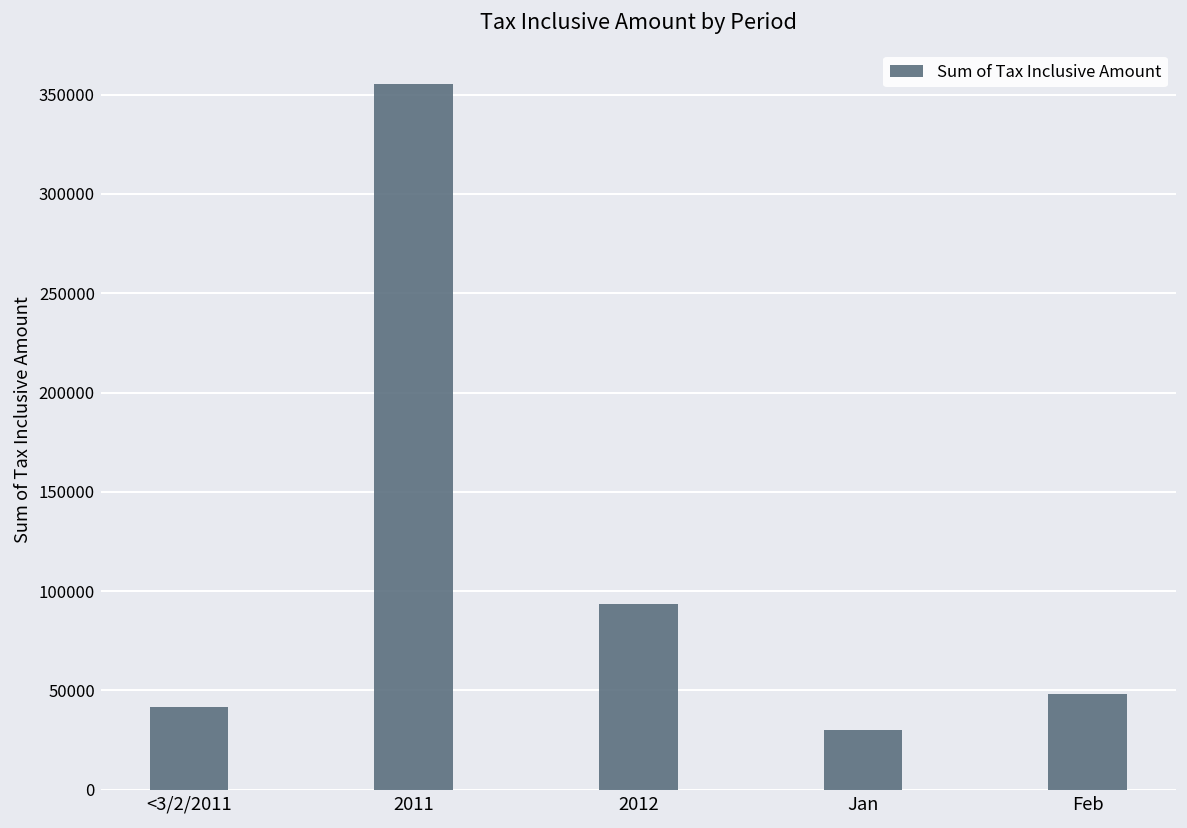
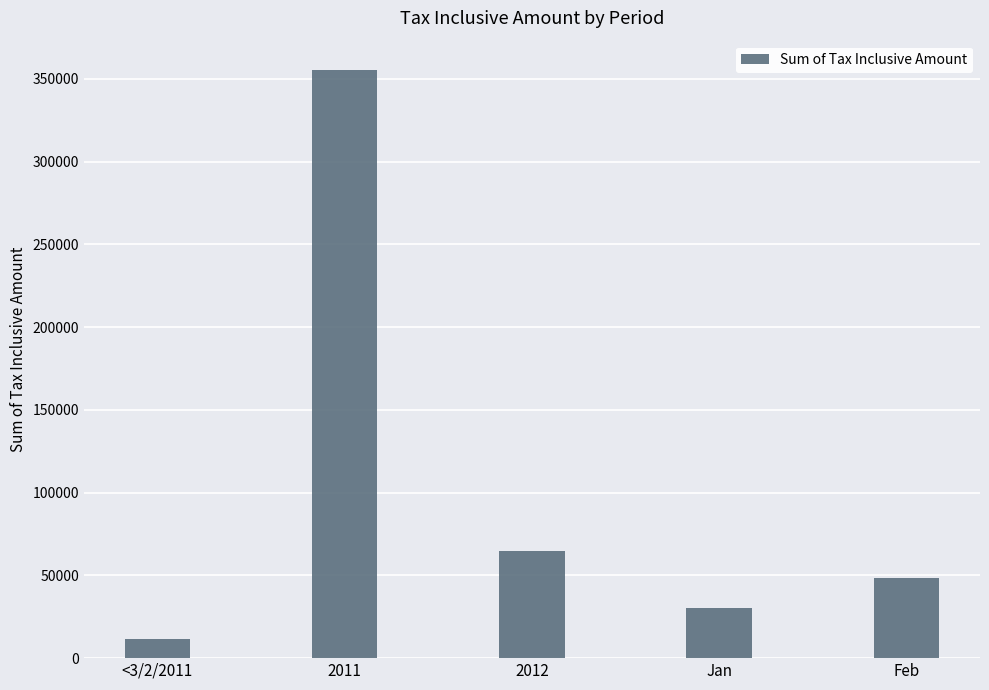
  {
-   "<3/2/2011": 42000,
+   "<3/2/2011": 11000,
    "2011": 355000,
-   "2012": 94000,
+   "2012": 65000,
    "Jan": 30000,
    "Feb": 48000
  }
